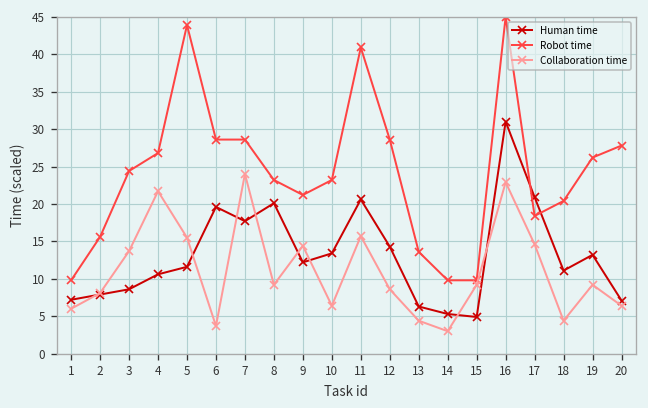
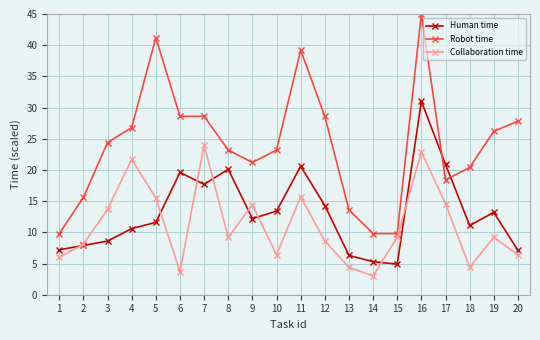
  {
    "Human time": {
      "1": 7,
      "3": 9,
      "4": 11,
      "5": 12,
      "6": 20,
      "7": 18,
      "8": 20,
      "9": 12,
      "10": 13,
      "11": 21,
      "12": 14,
      "13": 6,
      "14": 5,
      "15": 5,
      "16": 31,
      "17": 21,
      "18": 11,
      "19": 13,
      "20": 7
    },
    "Robot time": {
      "1": 10,
      "2": 16,
      "3": 24,
      "4": 27,
-     "5": 44,
+     "5": 41,
      "6": 29,
      "7": 29,
      "8": 23,
      "9": 21,
      "10": 23,
-     "11": 41,
+     "11": 39,
      "12": 29,
      "13": 14,
      "14": 10,
      "15": 10,
      "16": 45,
      "17": 18,
      "18": 20,
      "19": 26,
      "20": 28
    },
    "Collaboration time": {
      "1": 6,
      "3": 14,
      "4": 22,
      "5": 16,
      "6": 4,
      "7": 24,
      "8": 9,
      "9": 14,
      "10": 6,
      "11": 16,
      "12": 9,
      "13": 4,
      "14": 3,
      "15": 9,
      "16": 23,
      "17": 15,
      "18": 4,
      "19": 9,
      "20": 6
    }
  }
